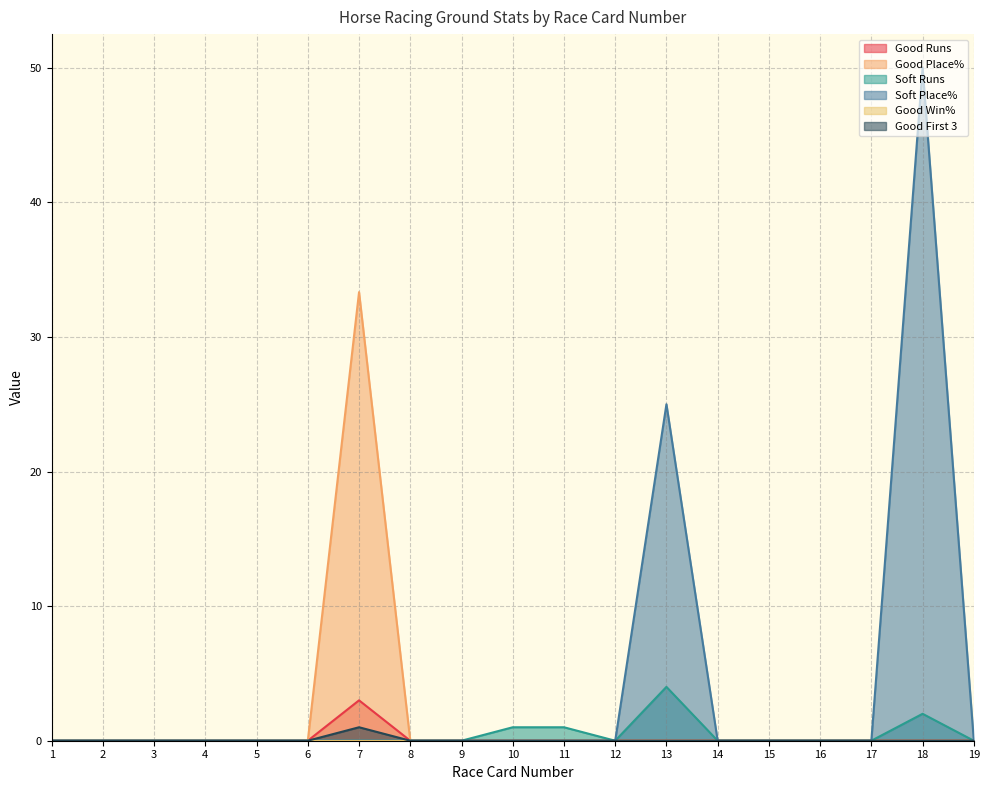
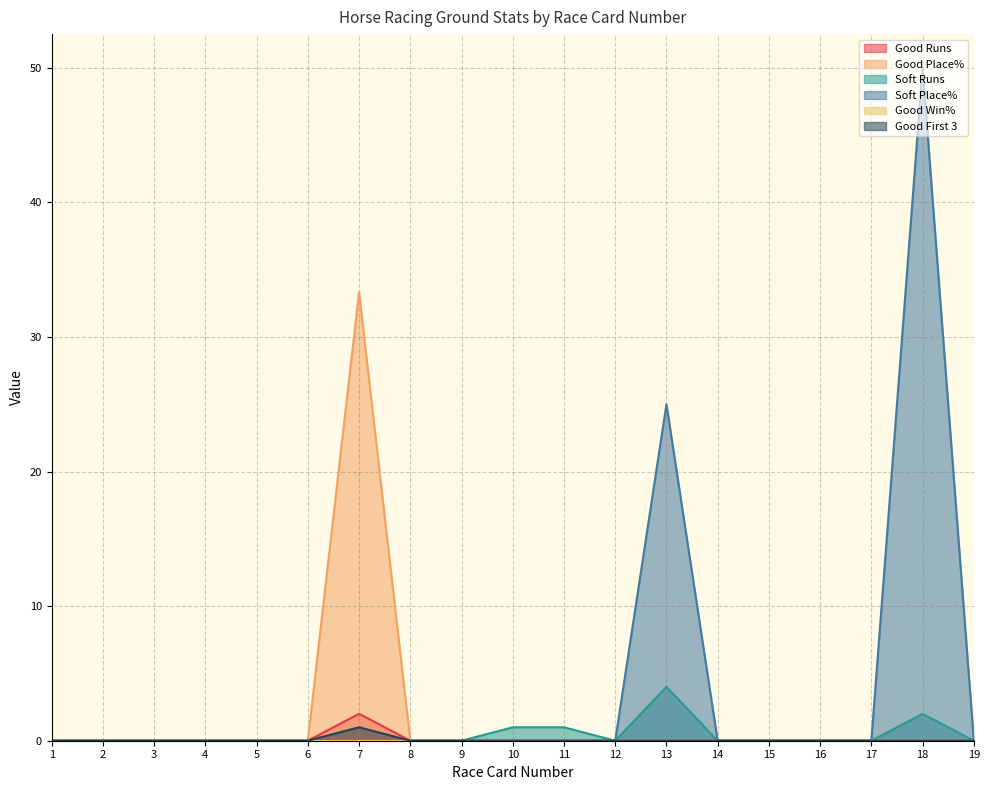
  {
    "Good Runs": {
-     "7": 3
+     "7": 2
    },
    "Good First 3": {
      "7": 1
    }
  }
